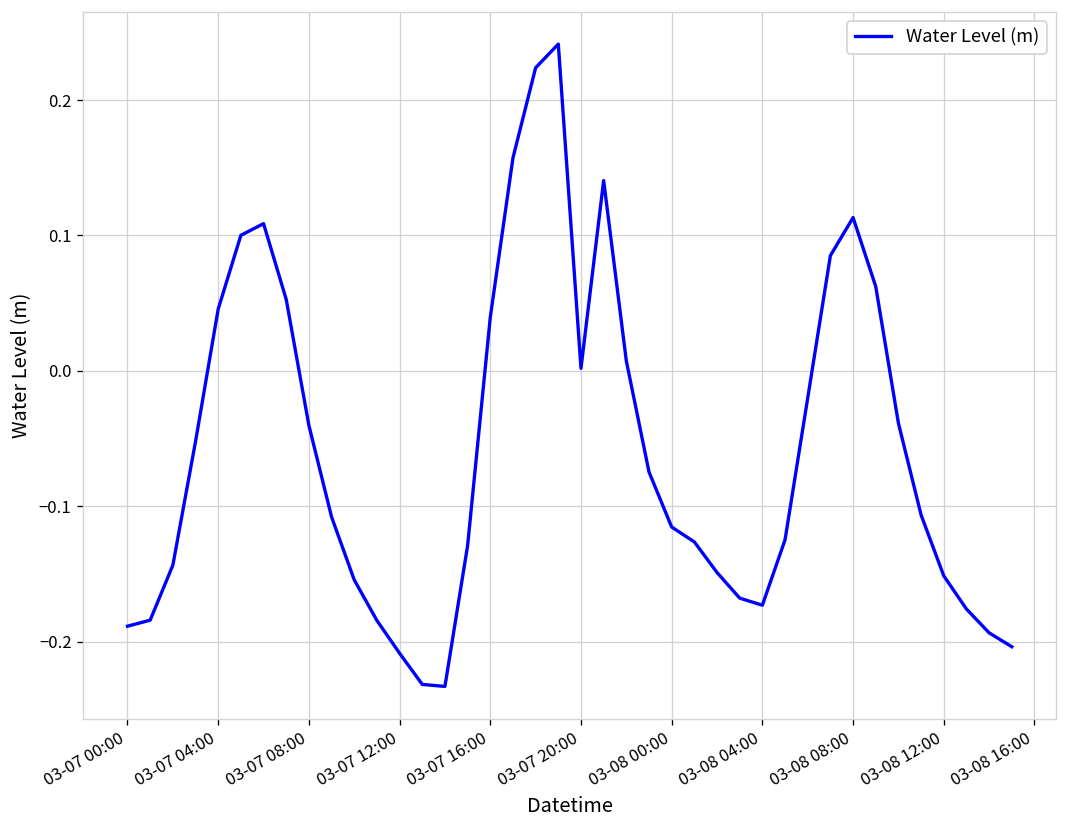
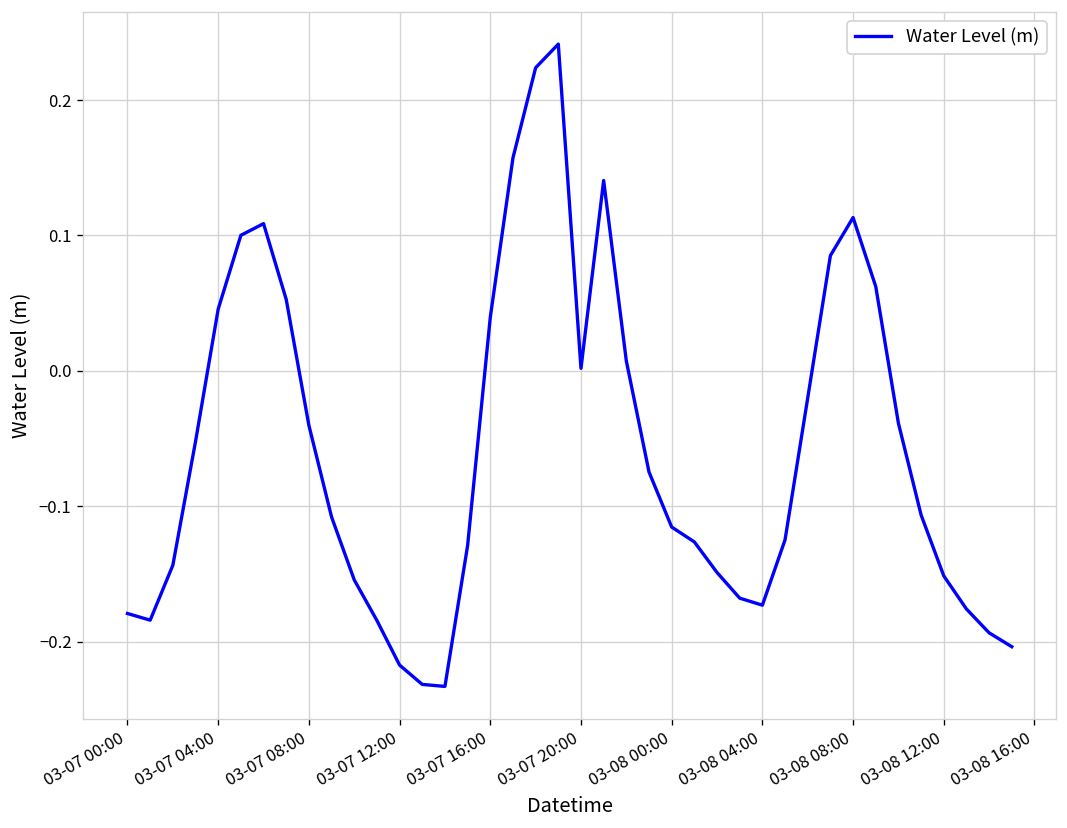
  {
-   "03-07 00:00": -0.189,
+   "03-07 00:00": -0.179,
    "03-07 04:00": 0.046,
    "03-07 08:00": -0.040,
-   "03-07 12:00": -0.209,
+   "03-07 12:00": -0.217,
    "03-07 16:00": 0.040,
    "03-07 20:00": 0.002,
    "03-08 00:00": -0.115,
    "03-08 04:00": -0.173,
    "03-08 08:00": 0.113,
    "03-08 12:00": -0.151
  }
